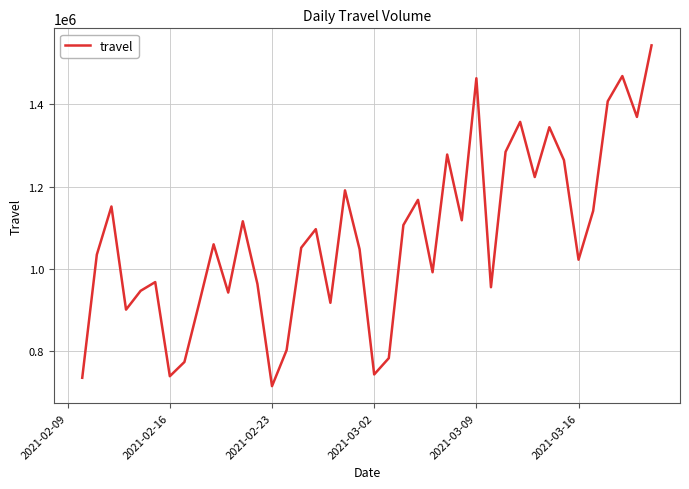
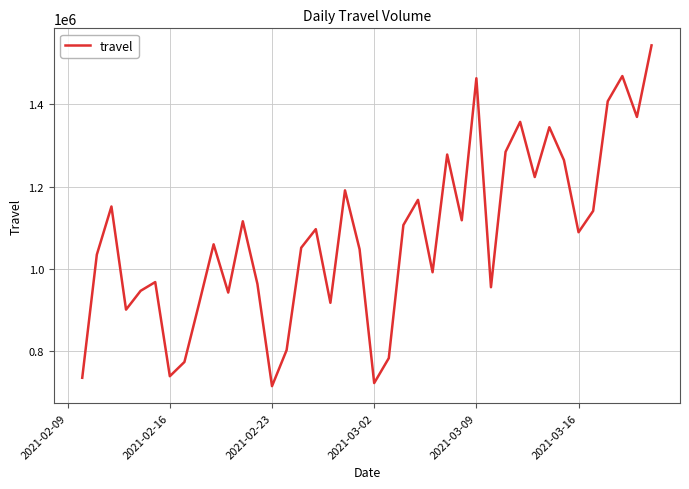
  {
    "2021-02-16": 740000,
    "2021-02-23": 710000,
-   "2021-03-02": 740000,
+   "2021-03-02": 720000,
    "2021-03-09": 1460000,
-   "2021-03-16": 1020000
+   "2021-03-16": 1090000
  }
